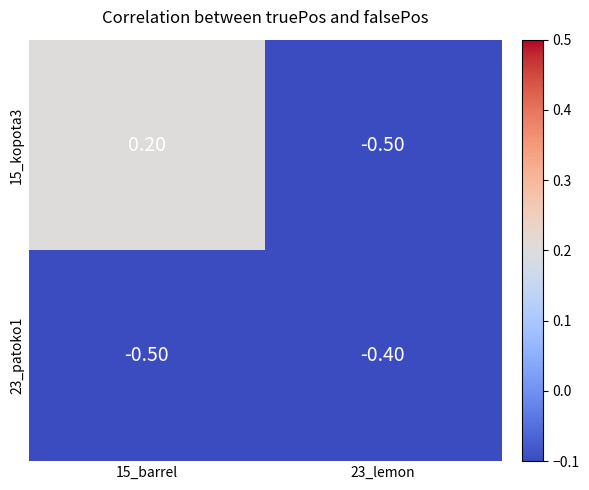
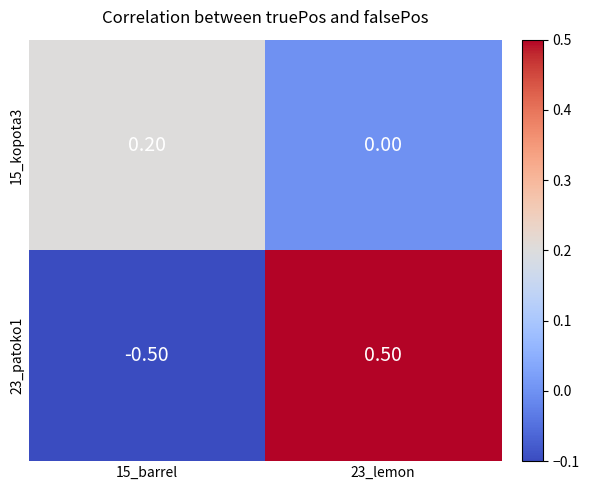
  {
    "15_kopota3": {
-     "23_lemon": -0.50
+     "23_lemon": 0.00
    },
    "23_patoko1": {
      "15_barrel": -0.50,
-     "23_lemon": -0.40
+     "23_lemon": 0.50
    }
  }
